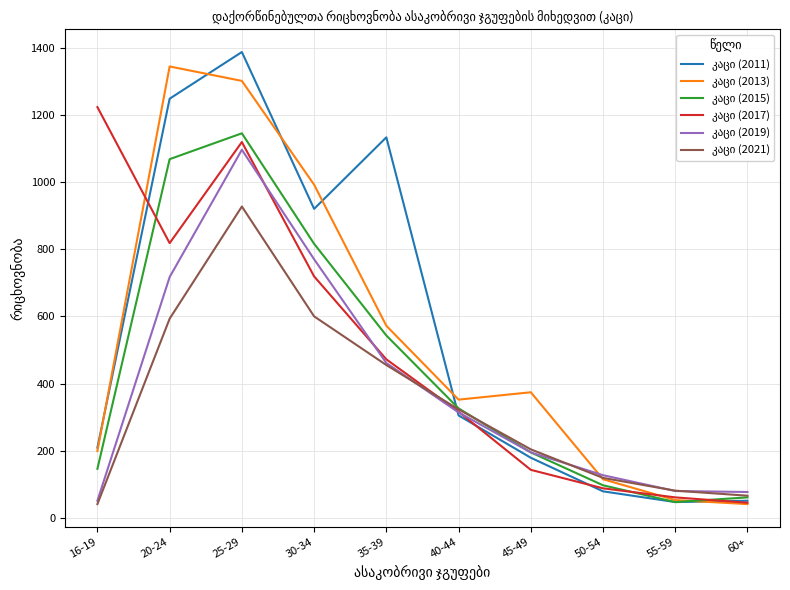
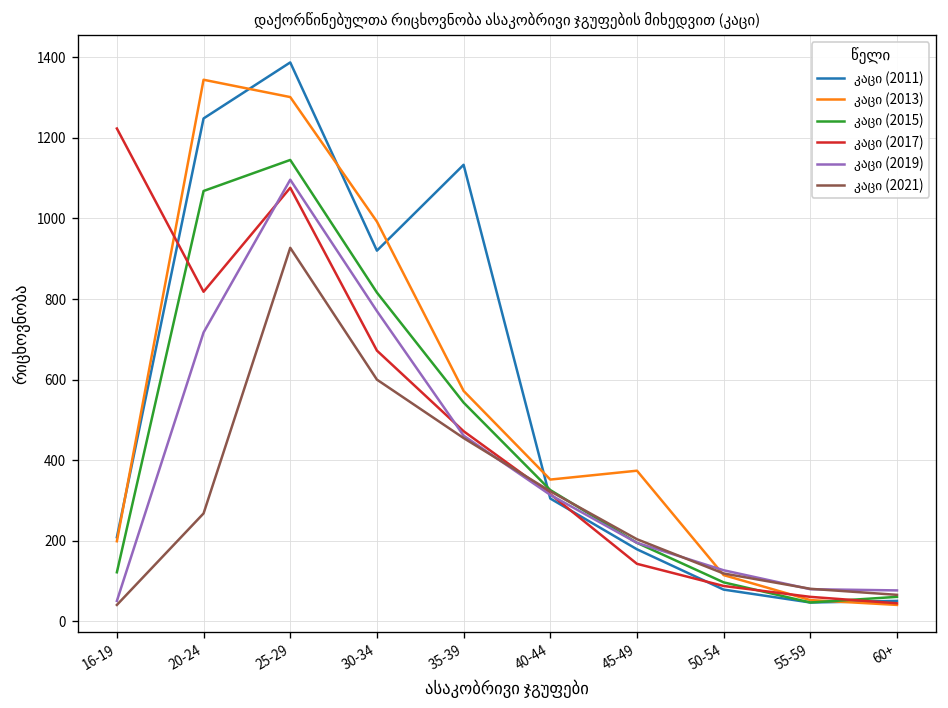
  {
    "კაცი (2011)": {
      "16-19": 210,
      "20-24": 1250,
      "25-29": 1390,
      "30-34": 920,
      "35-39": 1130,
      "40-44": 310,
      "45-49": 180,
      "50-54": 80
    },
    "კაცი (2013)": {
      "16-19": 200,
      "20-24": 1340,
      "25-29": 1300,
      "30-34": 990,
      "35-39": 570,
      "40-44": 350,
      "45-49": 370
    },
    "კაცი (2015)": {
-     "16-19": 150,
+     "16-19": 120,
      "20-24": 1070,
      "25-29": 1150,
      "30-34": 820,
      "35-39": 540,
      "50-54": 100
    },
    "კაცი (2017)": {
      "16-19": 1220,
      "20-24": 820,
-     "25-29": 1120,
-     "30-34": 720,
+     "25-29": 1080,
+     "30-34": 670,
      "35-39": 470,
      "45-49": 140,
      "50-54": 90,
      "55-59": 60
    },
    "კაცი (2019)": {
      "16-19": 50,
      "20-24": 720,
      "25-29": 1100,
      "30-34": 770,
      "50-54": 130,
      "60+": 80
    },
    "კაცი (2021)": {
      "16-19": 40,
-     "20-24": 590,
+     "20-24": 270,
      "25-29": 930,
      "30-34": 600,
      "45-49": 200
    }
  }
